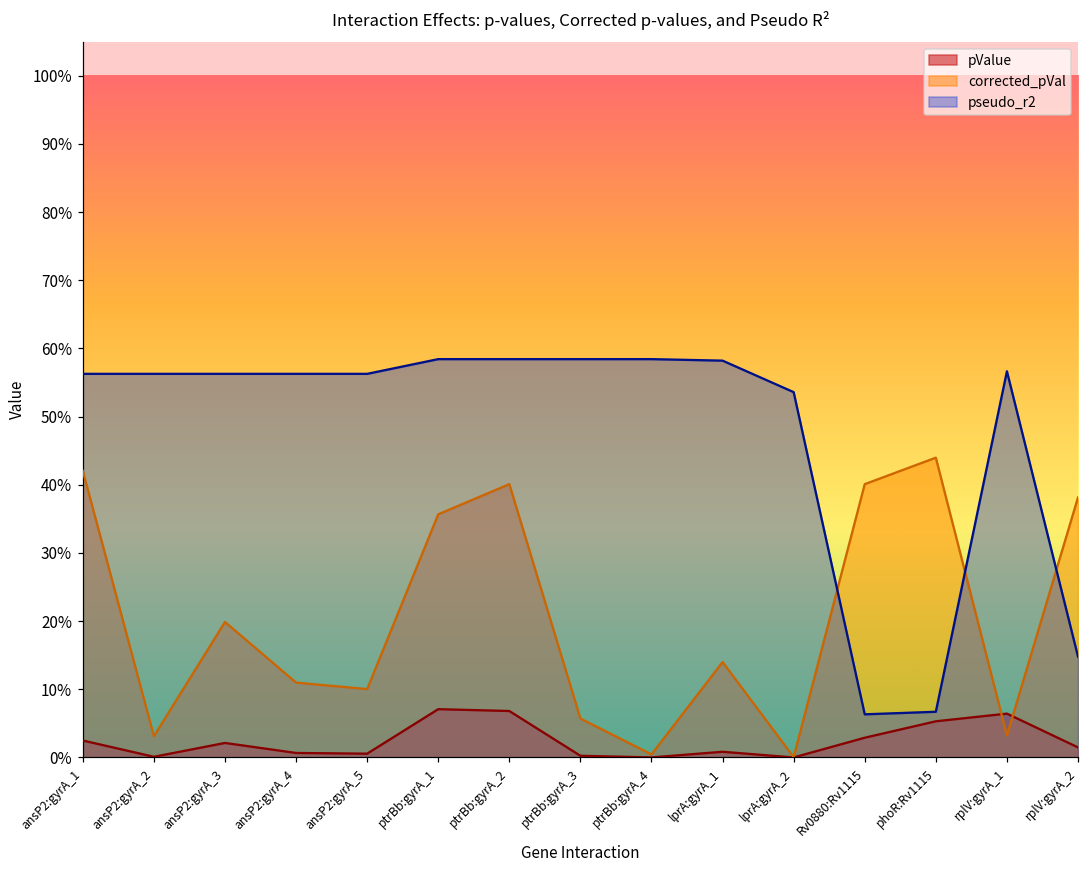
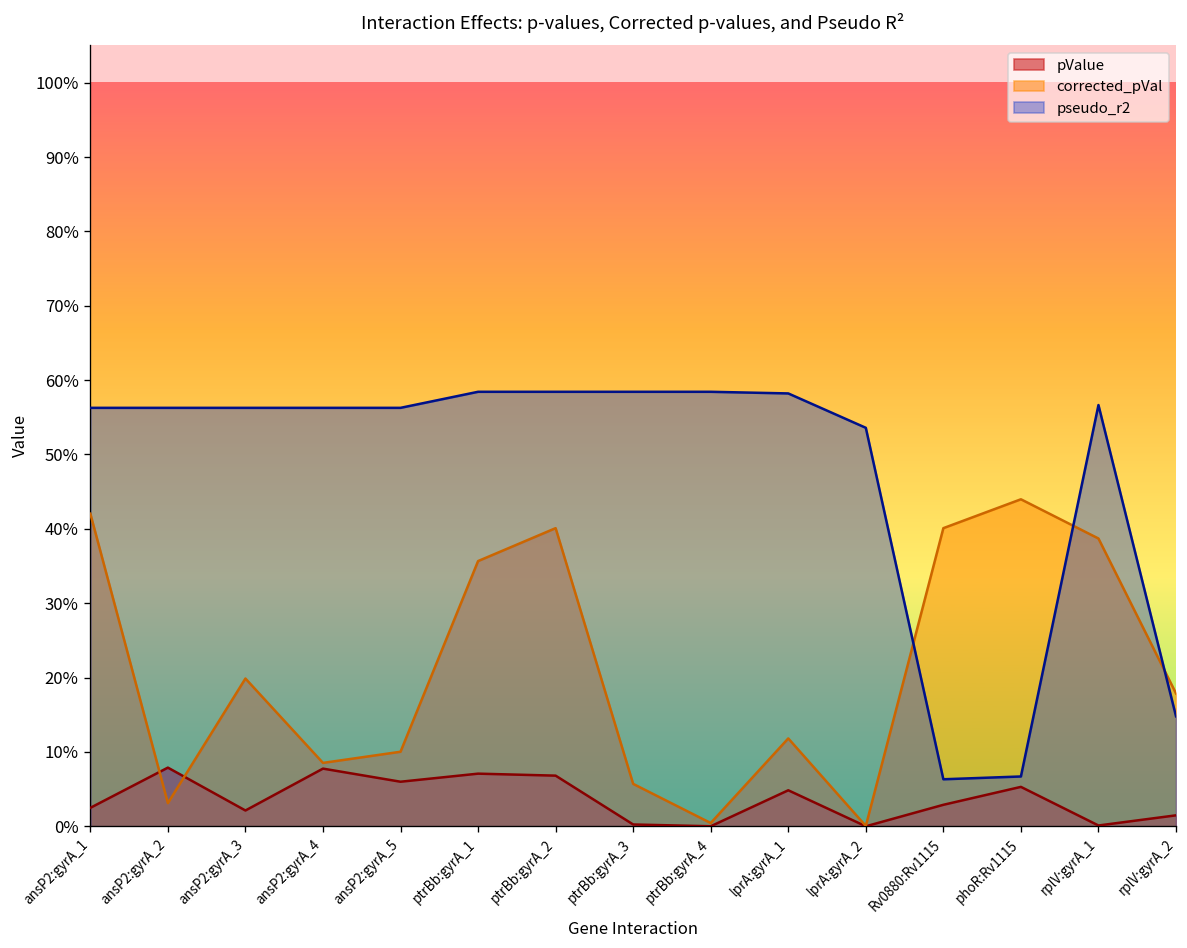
  {
    "pValue": {
      "ansP2:gyrA_1": "2%",
-     "ansP2:gyrA_2": "0%",
+     "ansP2:gyrA_2": "8%",
      "ansP2:gyrA_3": "2%",
-     "ansP2:gyrA_4": "1%",
-     "ansP2:gyrA_5": "1%",
+     "ansP2:gyrA_4": "8%",
+     "ansP2:gyrA_5": "6%",
      "ptrBb:gyrA_1": "7%",
      "ptrBb:gyrA_2": "7%",
      "ptrBb:gyrA_3": "0%",
      "ptrBb:gyrA_4": "0%",
-     "lprA:gyrA_1": "1%",
+     "lprA:gyrA_1": "5%",
      "Rv0880:Rv1115": "3%",
      "phoR:Rv1115": "5%",
-     "rplV:gyrA_1": "6%",
+     "rplV:gyrA_1": "0%",
      "rplV:gyrA_2": "1%"
    },
    "corrected_pVal": {
      "ansP2:gyrA_1": "42%",
      "ansP2:gyrA_2": "3%",
      "ansP2:gyrA_3": "20%",
-     "ansP2:gyrA_4": "11%",
+     "ansP2:gyrA_4": "9%",
      "ansP2:gyrA_5": "10%",
      "ptrBb:gyrA_1": "36%",
      "ptrBb:gyrA_2": "40%",
      "ptrBb:gyrA_3": "6%",
      "ptrBb:gyrA_4": "0%",
-     "lprA:gyrA_1": "14%",
+     "lprA:gyrA_1": "12%",
      "Rv0880:Rv1115": "40%",
      "phoR:Rv1115": "44%",
-     "rplV:gyrA_1": "3%",
-     "rplV:gyrA_2": "38%"
+     "rplV:gyrA_1": "39%",
+     "rplV:gyrA_2": "18%"
    },
    "pseudo_r2": {
      "ansP2:gyrA_1": "56%",
      "ansP2:gyrA_2": "56%",
      "ansP2:gyrA_3": "56%",
      "ansP2:gyrA_4": "56%",
      "ansP2:gyrA_5": "56%",
      "ptrBb:gyrA_1": "58%",
      "ptrBb:gyrA_2": "58%",
      "ptrBb:gyrA_3": "58%",
      "ptrBb:gyrA_4": "58%",
      "lprA:gyrA_1": "58%",
      "lprA:gyrA_2": "54%",
      "Rv0880:Rv1115": "6%",
      "phoR:Rv1115": "7%",
      "rplV:gyrA_1": "57%",
      "rplV:gyrA_2": "15%"
    }
  }
